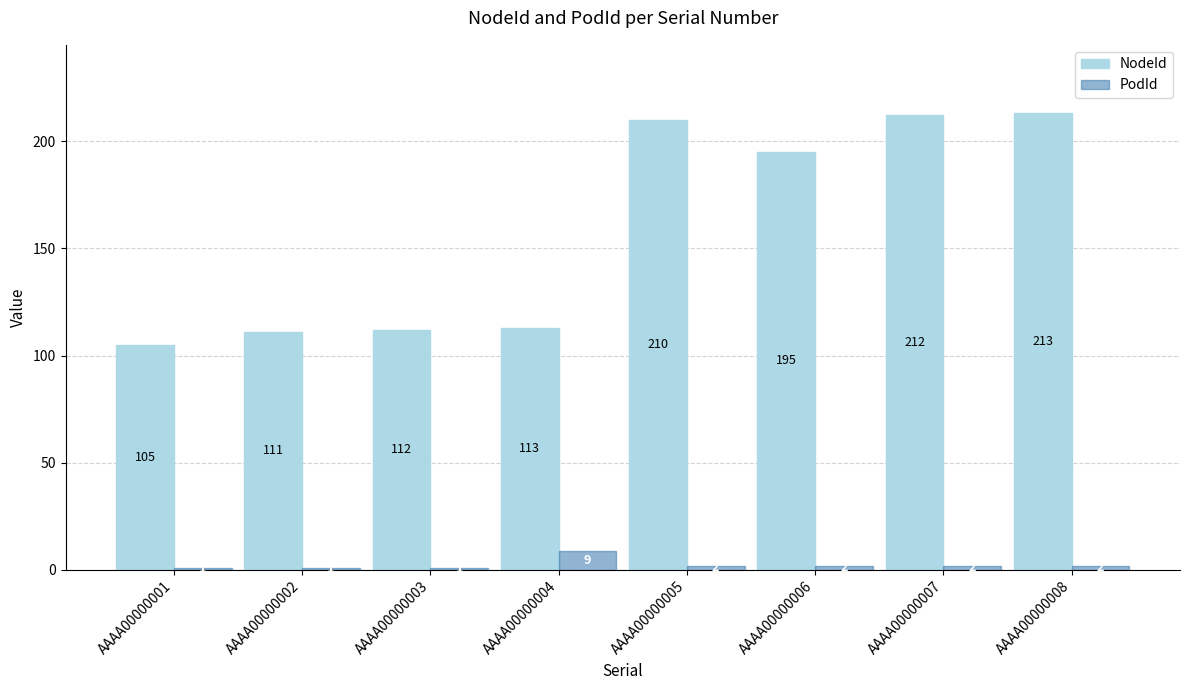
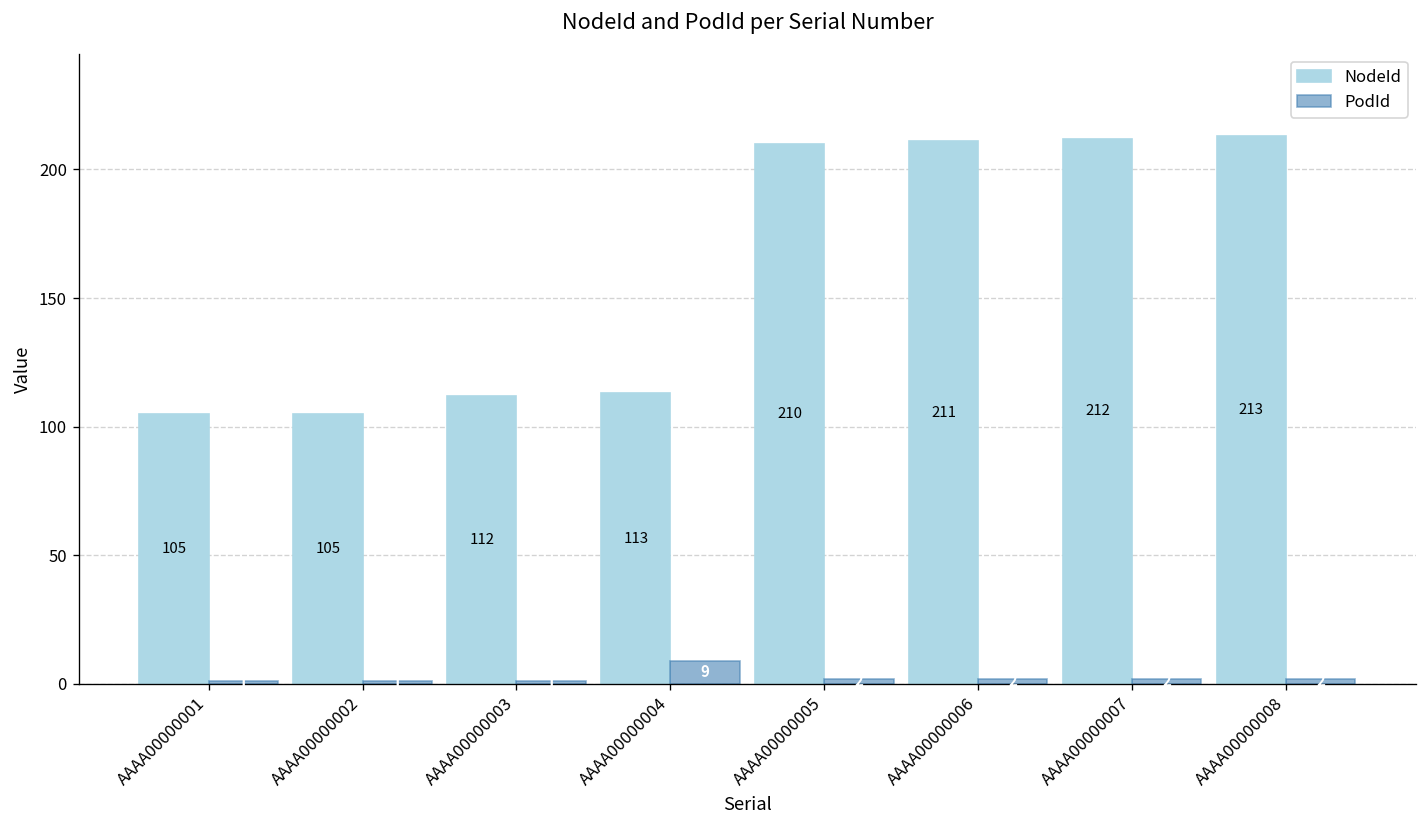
  {
    "NodeId": {
      "AAAA00000001": 105,
-     "AAAA00000002": 111,
+     "AAAA00000002": 105,
      "AAAA00000003": 112,
      "AAAA00000004": 113,
      "AAAA00000005": 210,
-     "AAAA00000006": 195,
+     "AAAA00000006": 211,
      "AAAA00000007": 212,
      "AAAA00000008": 213
    },
    "PodId": {
      "AAAA00000004": 9
    }
  }
